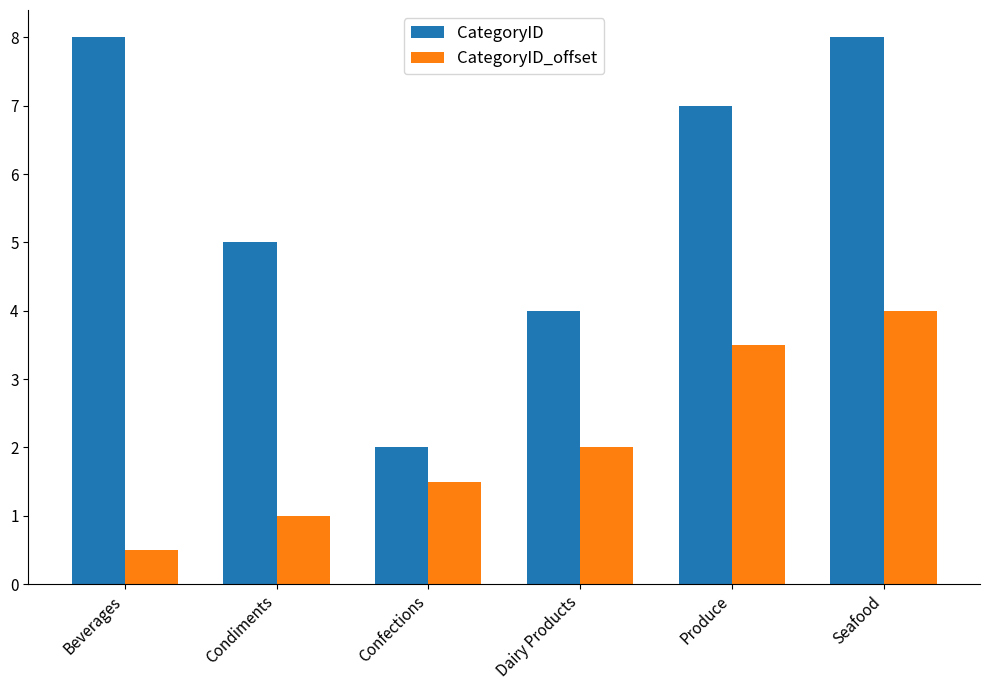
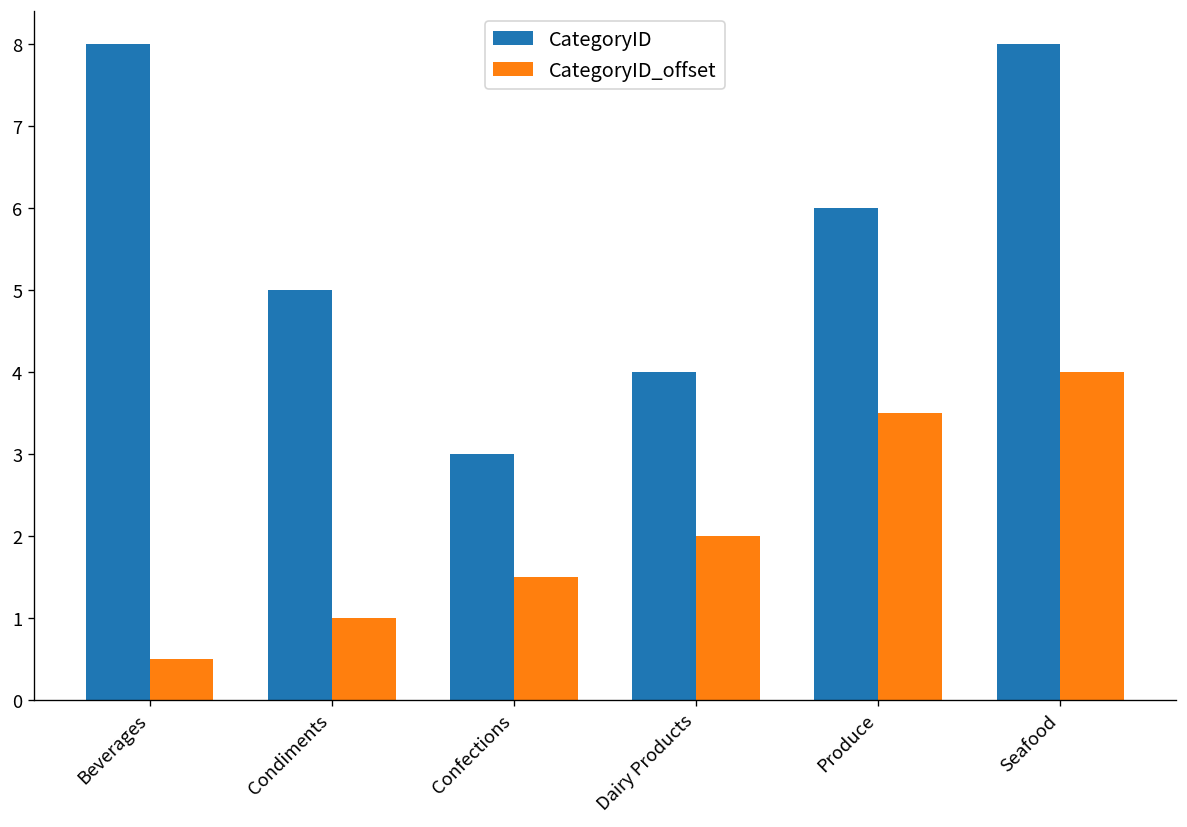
  {
    "CategoryID": {
      "Beverages": 8,
      "Condiments": 5,
-     "Confections": 2,
+     "Confections": 3,
      "Dairy Products": 4,
-     "Produce": 7,
+     "Produce": 6,
      "Seafood": 8
    },
    "CategoryID_offset": {
      "Beverages": 0.5,
      "Condiments": 1,
      "Confections": 1.5,
      "Dairy Products": 2,
      "Produce": 3.5,
      "Seafood": 4
    }
  }
